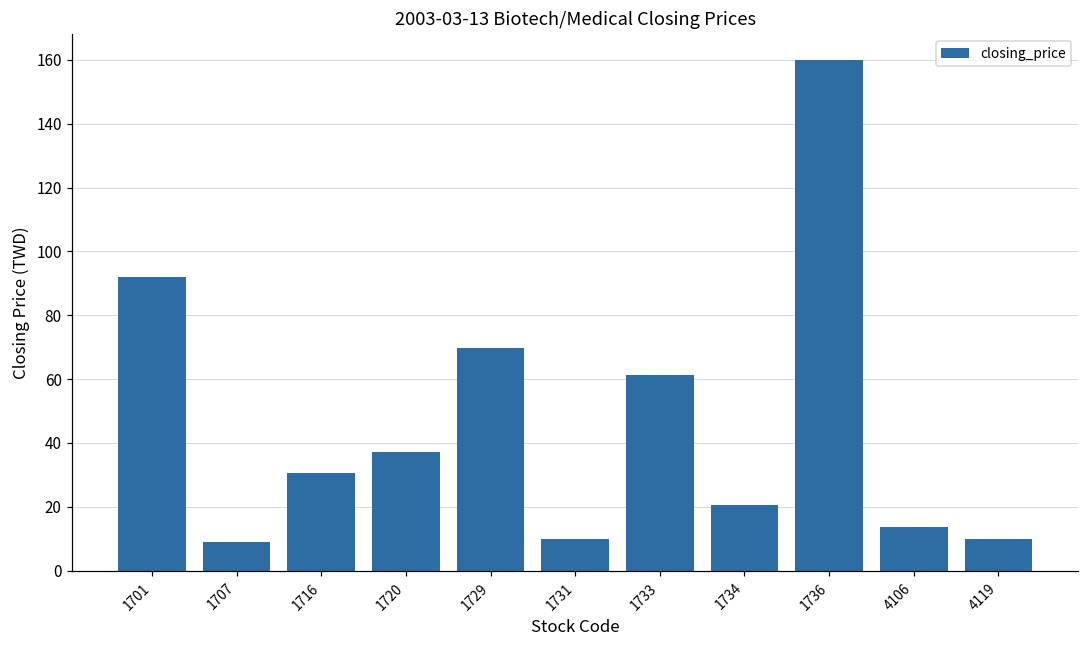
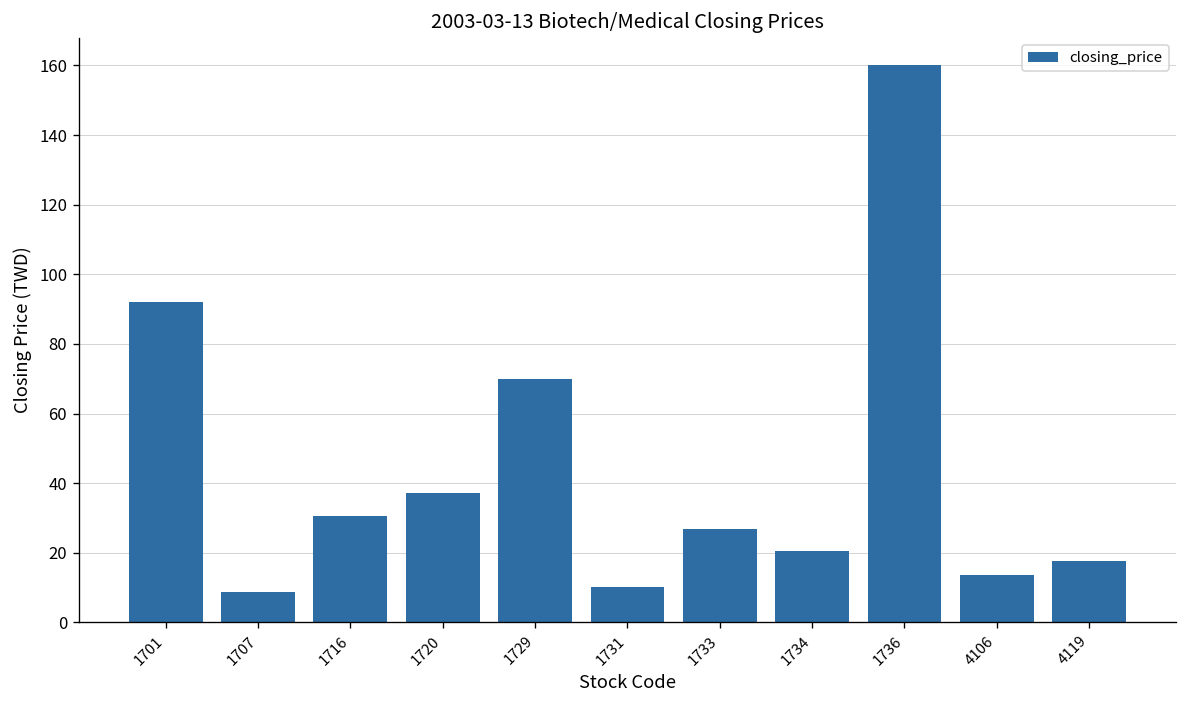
  {
    "1701": 92,
    "1707": 9,
    "1716": 31,
    "1720": 37,
    "1729": 70,
    "1731": 10,
-   "1733": 61,
+   "1733": 27,
    "1734": 21,
    "1736": 160,
    "4106": 14,
-   "4119": 10
+   "4119": 18
  }
